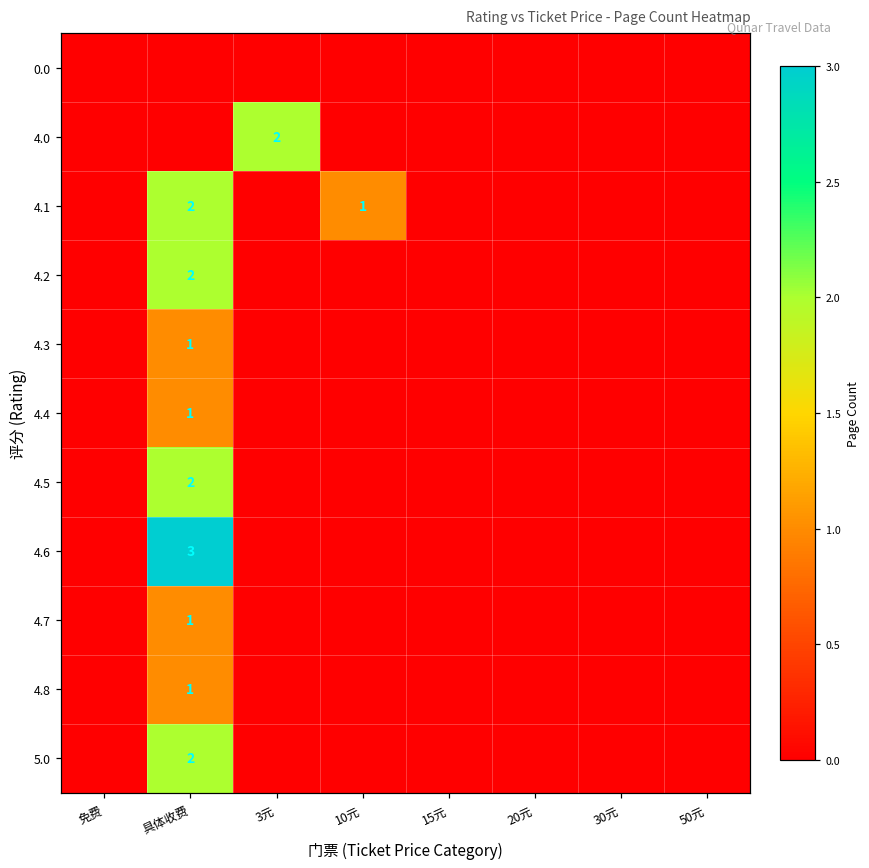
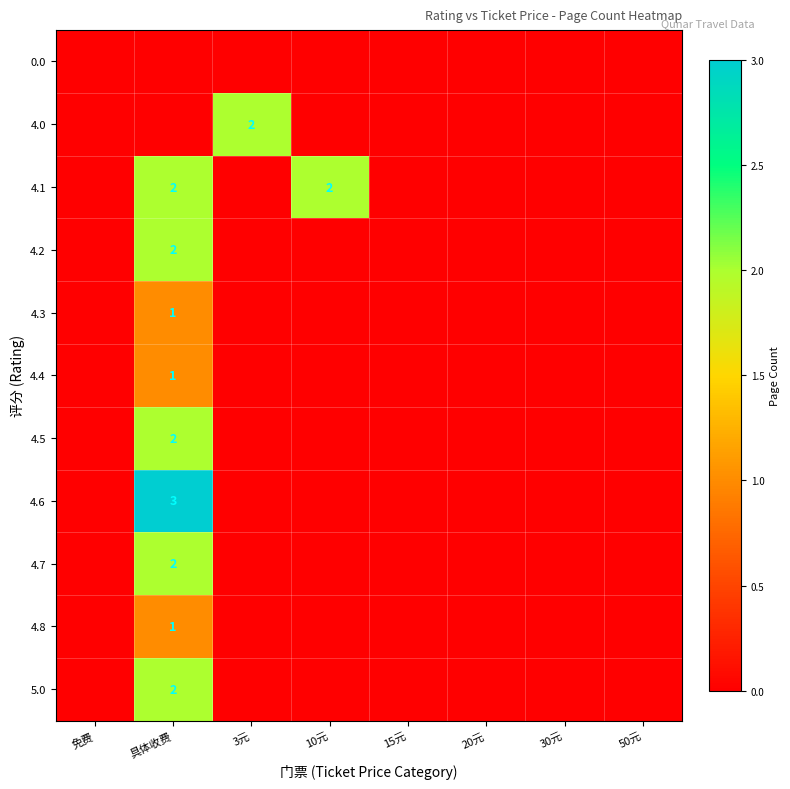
  {
    "4.0": {
      "3元": 2
    },
    "4.1": {
      "具体收费": 2,
-     "10元": 1
+     "10元": 2
    },
    "4.2": {
      "具体收费": 2
    },
    "4.3": {
      "具体收费": 1
    },
    "4.4": {
      "具体收费": 1
    },
    "4.5": {
      "具体收费": 2
    },
    "4.6": {
      "具体收费": 3
    },
    "4.7": {
-     "具体收费": 1
+     "具体收费": 2
    },
    "4.8": {
      "具体收费": 1
    },
    "5.0": {
      "具体收费": 2
    }
  }
